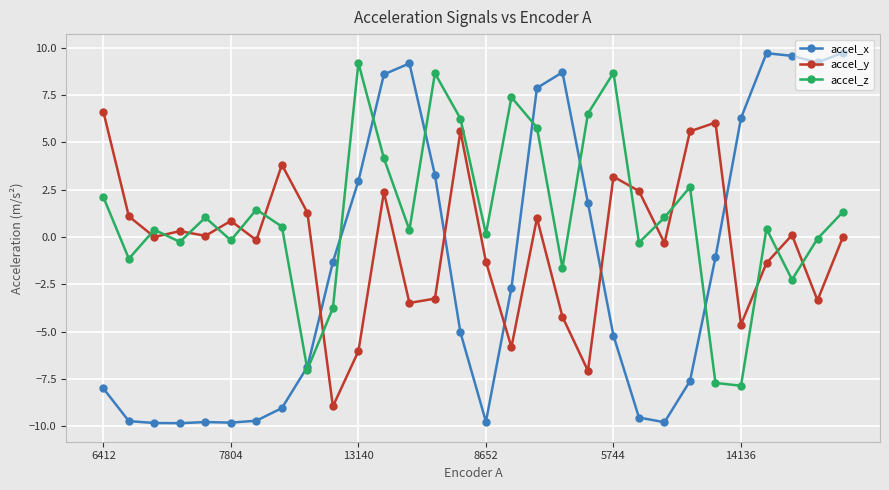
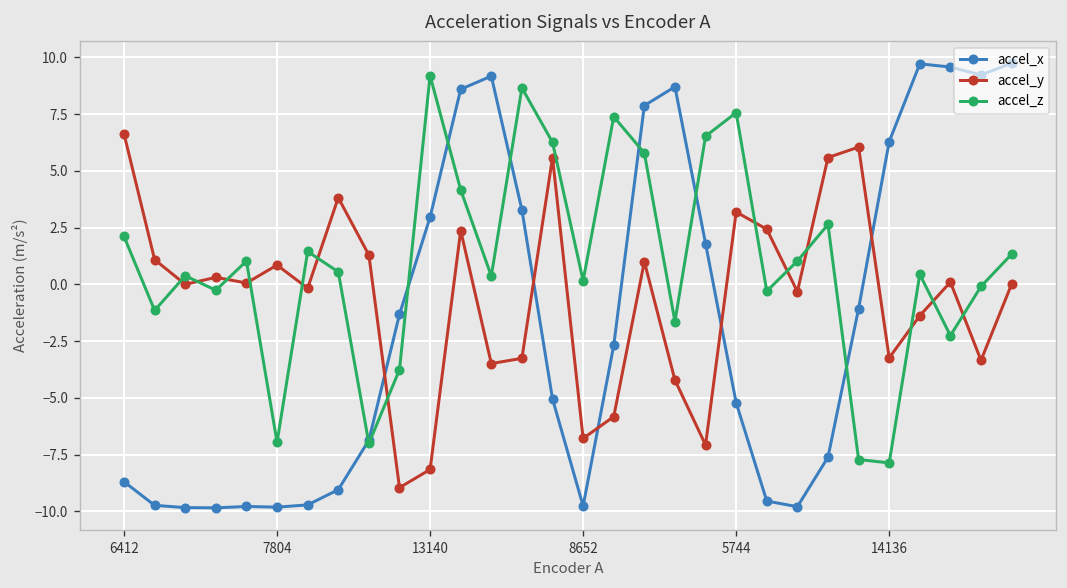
  {
    "accel_x": {
-     "6412": -8.0,
+     "6412": -8.7,
      "7804": -9.8,
      "13140": 3.0,
      "8652": -9.8,
      "5744": -5.2,
      "14136": 6.3
    },
    "accel_y": {
      "6412": 6.6,
      "7804": 0.9,
-     "13140": -6.0,
-     "8652": -1.3,
+     "13140": -8.2,
+     "8652": -6.8,
      "5744": 3.2,
-     "14136": -4.6
+     "14136": -3.2
    },
    "accel_z": {
      "6412": 2.1,
-     "7804": -0.2,
+     "7804": -7.0,
      "13140": 9.2,
      "8652": 0.2,
-     "5744": 8.7,
+     "5744": 7.6,
      "14136": -7.9
    }
  }
